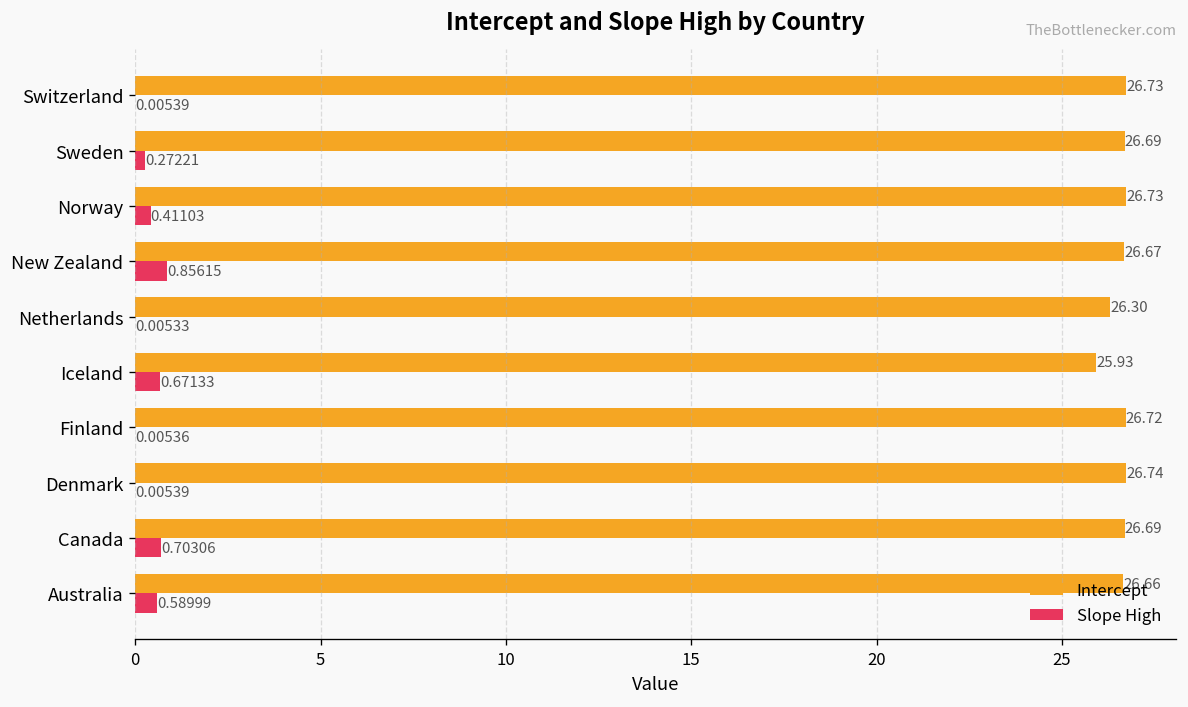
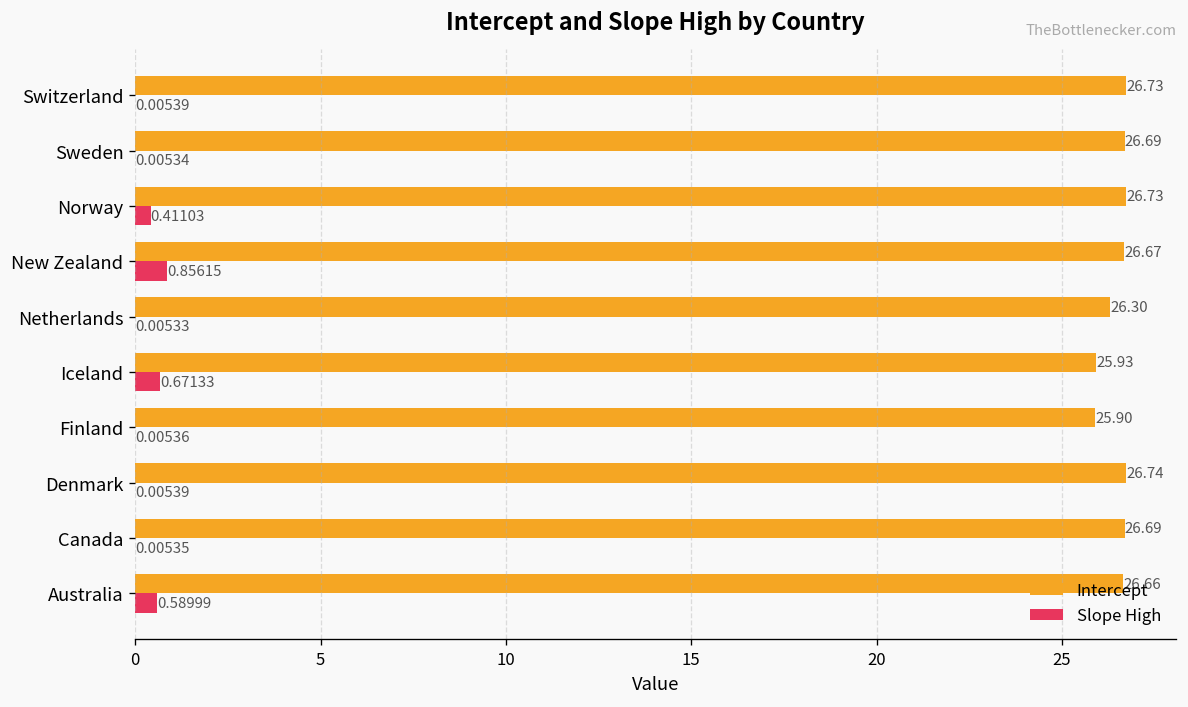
  {
    "Intercept": {
      "Switzerland": 26.73,
      "Sweden": 26.69,
      "Norway": 26.73,
      "New Zealand": 26.67,
      "Netherlands": 26.30,
      "Iceland": 25.93,
-     "Finland": 26.72,
+     "Finland": 25.90,
      "Denmark": 26.74,
      "Canada": 26.69,
      "Australia": 26.66
    },
    "Slope High": {
      "Switzerland": 0.00539,
-     "Sweden": 0.27221,
+     "Sweden": 0.00534,
      "Norway": 0.41103,
      "New Zealand": 0.85615,
      "Netherlands": 0.00533,
      "Iceland": 0.67133,
      "Finland": 0.00536,
      "Denmark": 0.00539,
-     "Canada": 0.70306,
+     "Canada": 0.00535,
      "Australia": 0.58999
    }
  }
